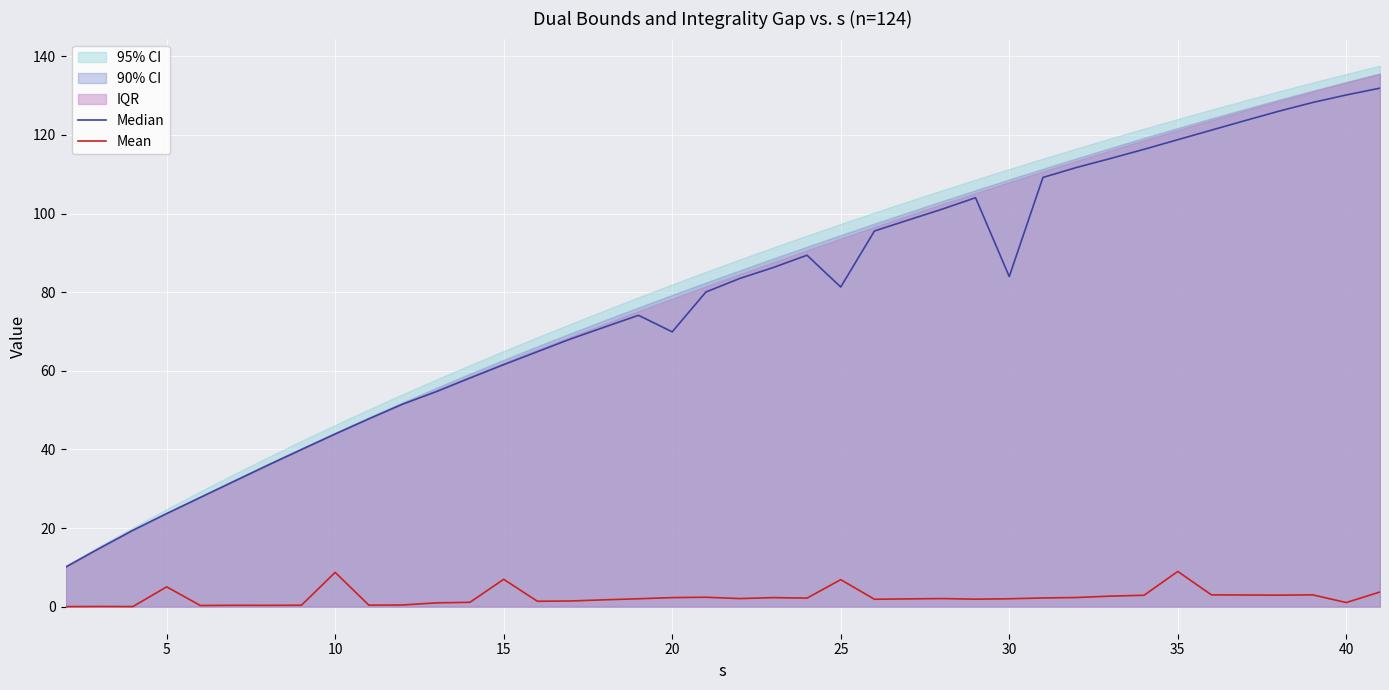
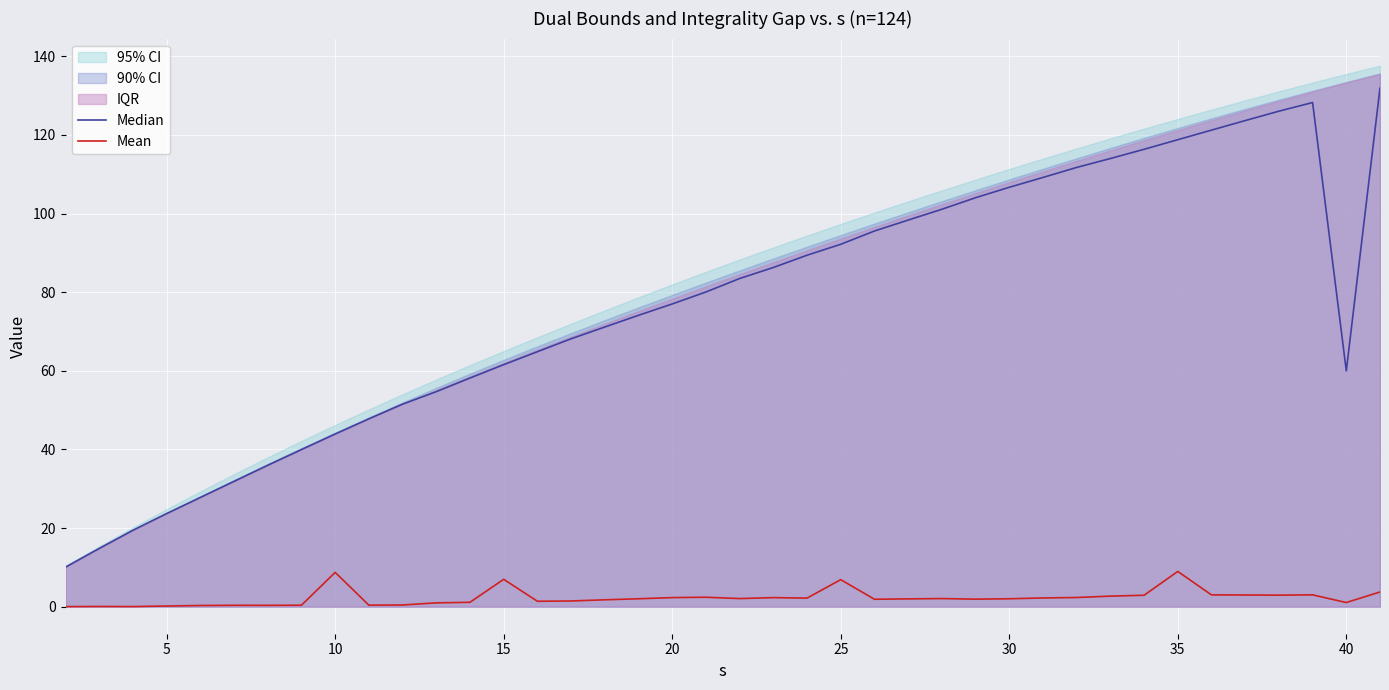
  {
    "Median": {
-     "20": 70,
-     "25": 81,
-     "30": 84,
+     "20": 77,
+     "25": 92,
+     "30": 107,
      "35": 119,
-     "40": 130
+     "40": 60
    },
    "Mean": {
-     "5": 5,
+     "5": 0,
      "10": 9,
      "15": 7,
      "20": 2,
      "25": 7,
      "30": 2,
      "35": 9,
      "40": 1
    }
  }
